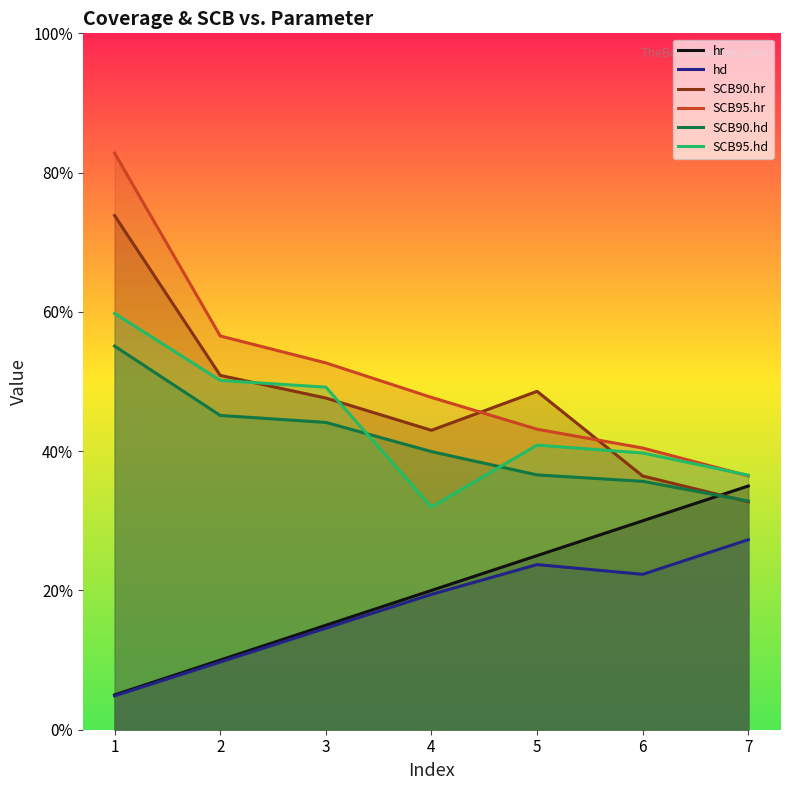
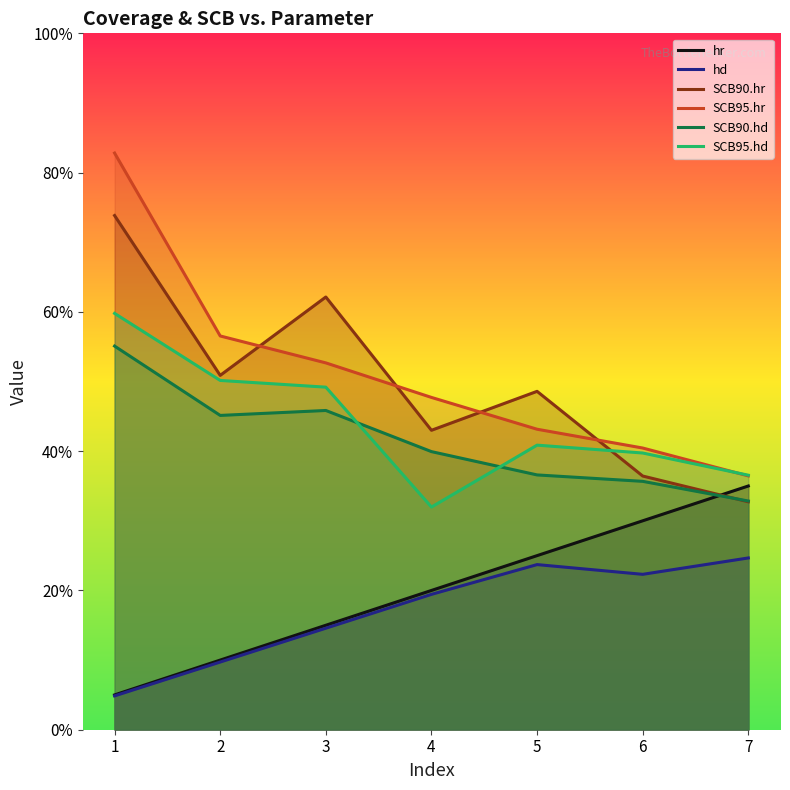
  {
    "hr": {
      "3": "15%",
      "4": "20%",
      "5": "25%",
      "6": "30%",
      "7": "35%"
    },
    "hd": {
      "3": "15%",
      "4": "19%",
      "5": "24%",
      "6": "22%",
-     "7": "27%"
+     "7": "25%"
    },
    "SCB90.hr": {
      "1": "74%",
      "2": "51%",
-     "3": "48%",
+     "3": "62%",
      "4": "43%",
      "5": "49%",
      "6": "36%"
    },
    "SCB95.hr": {
      "1": "83%",
      "2": "57%",
      "3": "53%",
      "4": "48%",
      "5": "43%",
      "6": "40%"
    },
    "SCB90.hd": {
      "1": "55%",
      "2": "45%",
-     "3": "44%",
+     "3": "46%",
      "4": "40%",
      "5": "37%",
      "6": "36%"
    },
    "SCB95.hd": {
      "1": "60%",
      "2": "50%",
      "3": "49%",
      "4": "32%",
      "5": "41%",
      "6": "40%"
    }
  }
